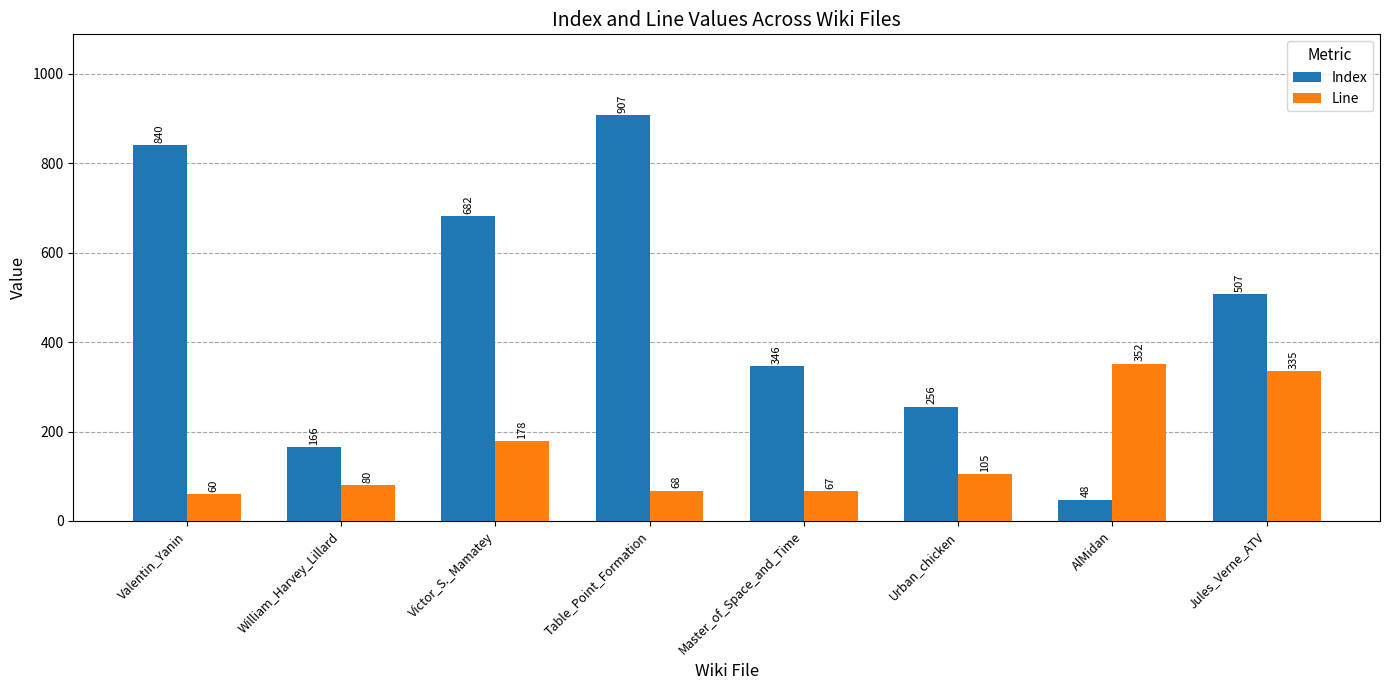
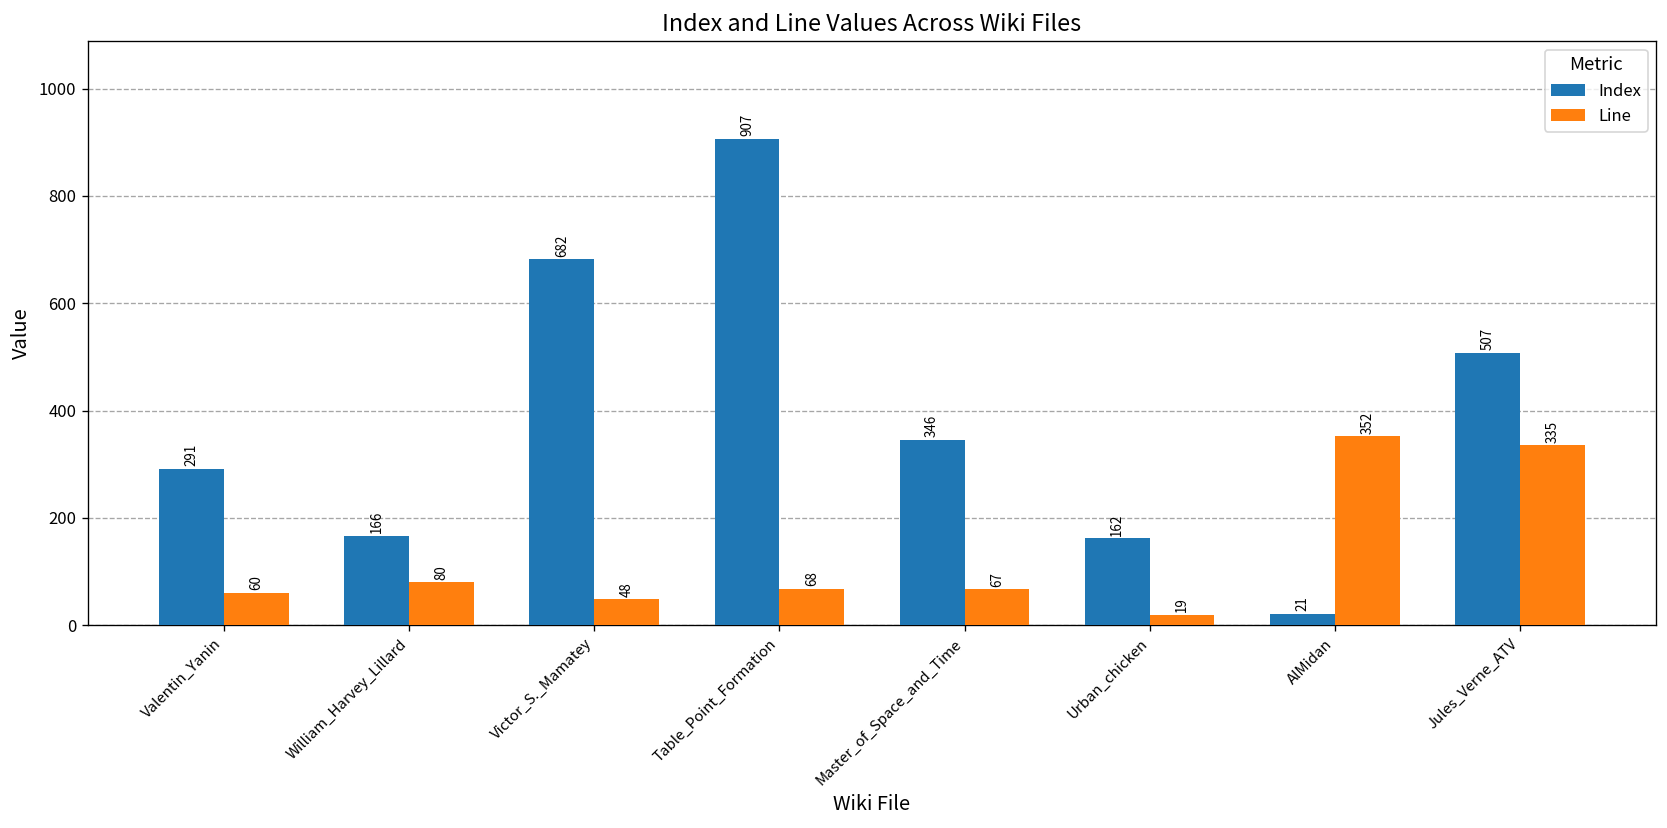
  {
    "Index": {
-     "Valentin_Yanin": 840,
+     "Valentin_Yanin": 291,
      "William_Harvey_Lillard": 166,
      "Victor_S._Mamatey": 682,
      "Table_Point_Formation": 907,
      "Master_of_Space_and_Time": 346,
-     "Urban_chicken": 256,
-     "AlMidan": 48,
+     "Urban_chicken": 162,
+     "AlMidan": 21,
      "Jules_Verne_ATV": 507
    },
    "Line": {
      "Valentin_Yanin": 60,
      "William_Harvey_Lillard": 80,
-     "Victor_S._Mamatey": 178,
+     "Victor_S._Mamatey": 48,
      "Table_Point_Formation": 68,
      "Master_of_Space_and_Time": 67,
-     "Urban_chicken": 105,
+     "Urban_chicken": 19,
      "AlMidan": 352,
      "Jules_Verne_ATV": 335
    }
  }
